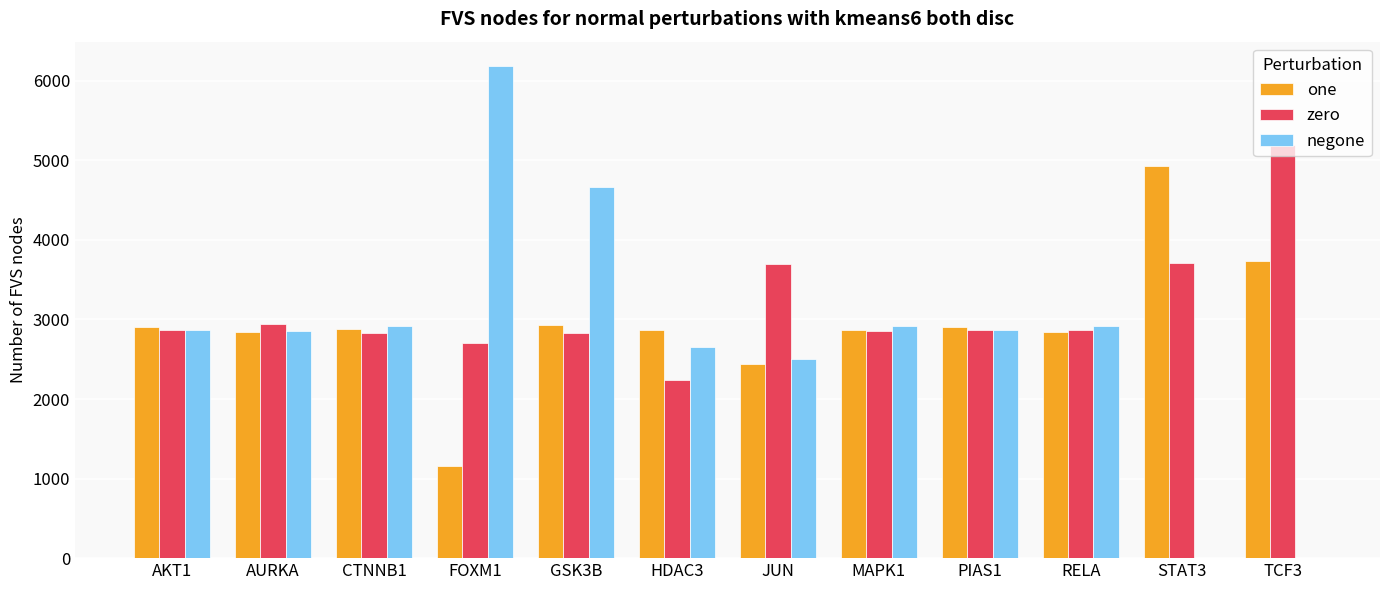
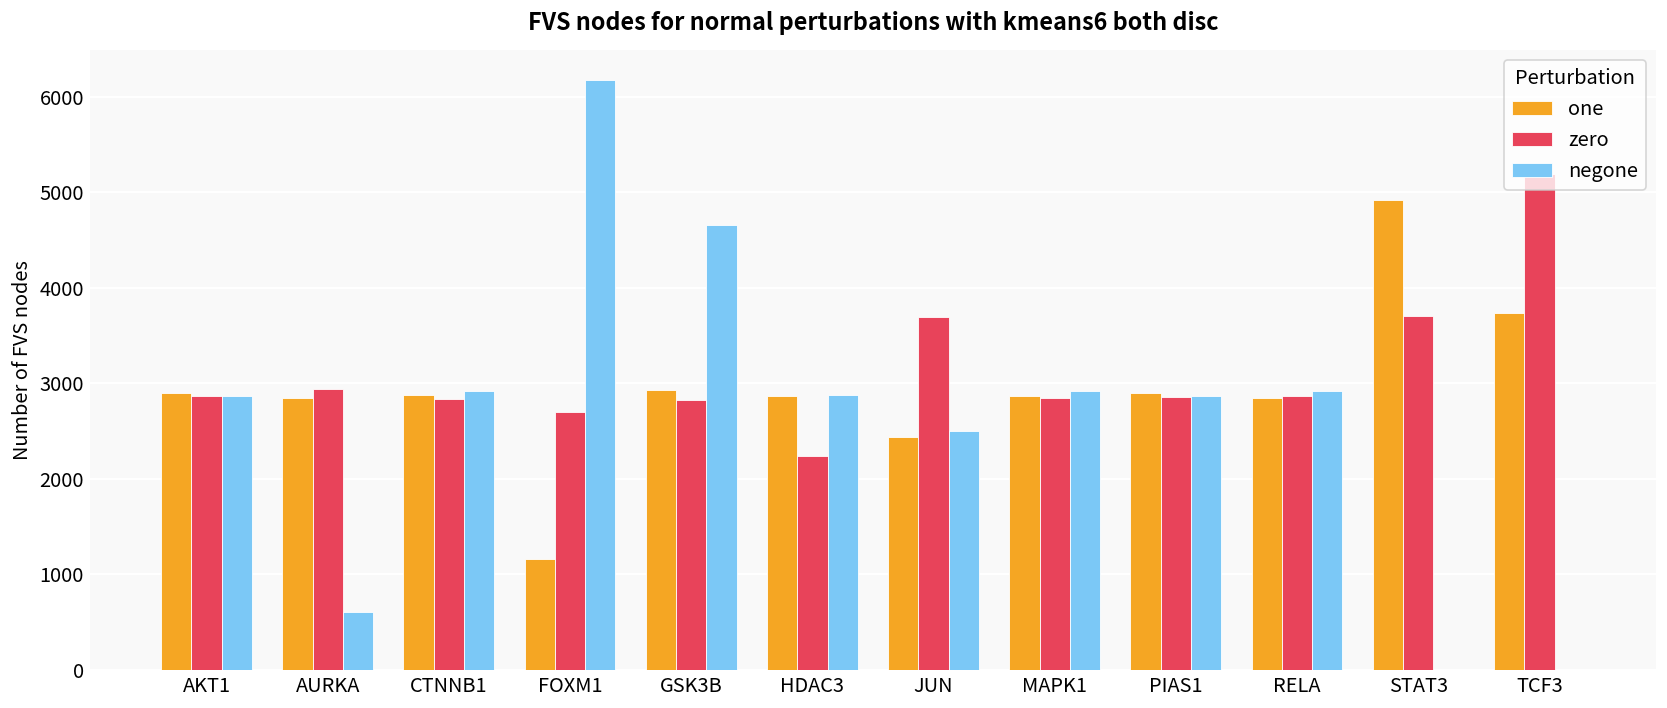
  {
    "one": {
      "AKT1": 2900,
      "AURKA": 2800,
      "CTNNB1": 2900,
      "FOXM1": 1200,
      "GSK3B": 2900,
      "HDAC3": 2900,
      "JUN": 2400,
      "MAPK1": 2900,
      "PIAS1": 2900,
      "RELA": 2800,
      "STAT3": 4900,
      "TCF3": 3700
    },
    "zero": {
      "AKT1": 2900,
      "AURKA": 2900,
      "CTNNB1": 2800,
      "FOXM1": 2700,
      "GSK3B": 2800,
      "HDAC3": 2200,
      "JUN": 3700,
      "MAPK1": 2900,
      "PIAS1": 2900,
      "RELA": 2900,
      "STAT3": 3700
    },
    "negone": {
      "AKT1": 2900,
-     "AURKA": 2800,
+     "AURKA": 600,
      "CTNNB1": 2900,
      "FOXM1": 6200,
      "GSK3B": 4700,
-     "HDAC3": 2700,
+     "HDAC3": 2900,
      "JUN": 2500,
      "MAPK1": 2900,
      "PIAS1": 2900,
      "RELA": 2900,
      "STAT3": 0,
      "TCF3": 0
    }
  }
